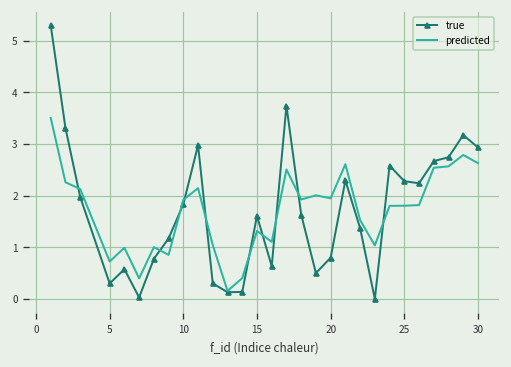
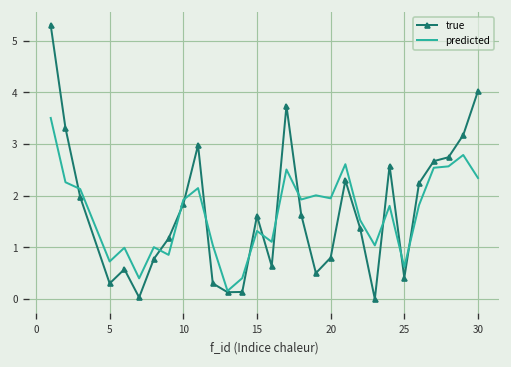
  {
    "true": {
      "5": 0.3,
      "10": 1.8,
      "15": 1.6,
      "20": 0.8,
-     "25": 2.3,
-     "30": 2.9
+     "25": 0.4,
+     "30": 4.0
    },
    "predicted": {
      "5": 0.7,
      "10": 1.9,
      "15": 1.3,
      "20": 1.9,
-     "25": 1.8,
-     "30": 2.6
+     "25": 0.6,
+     "30": 2.3
    }
  }
